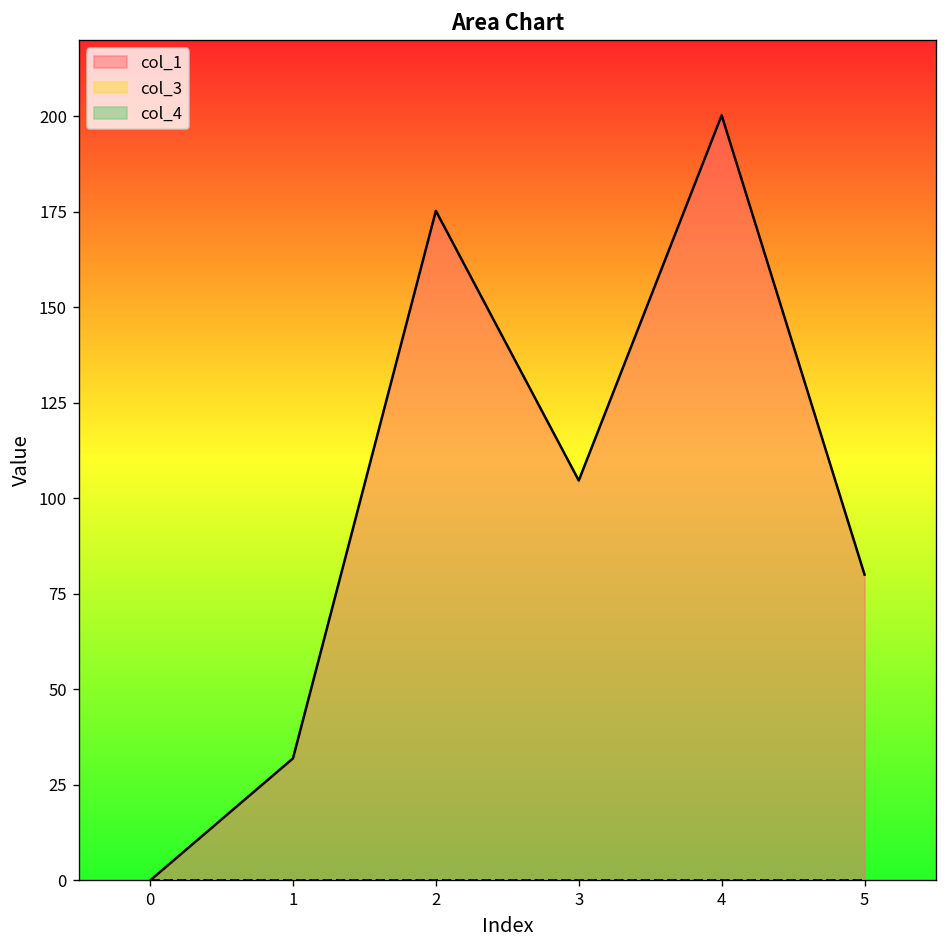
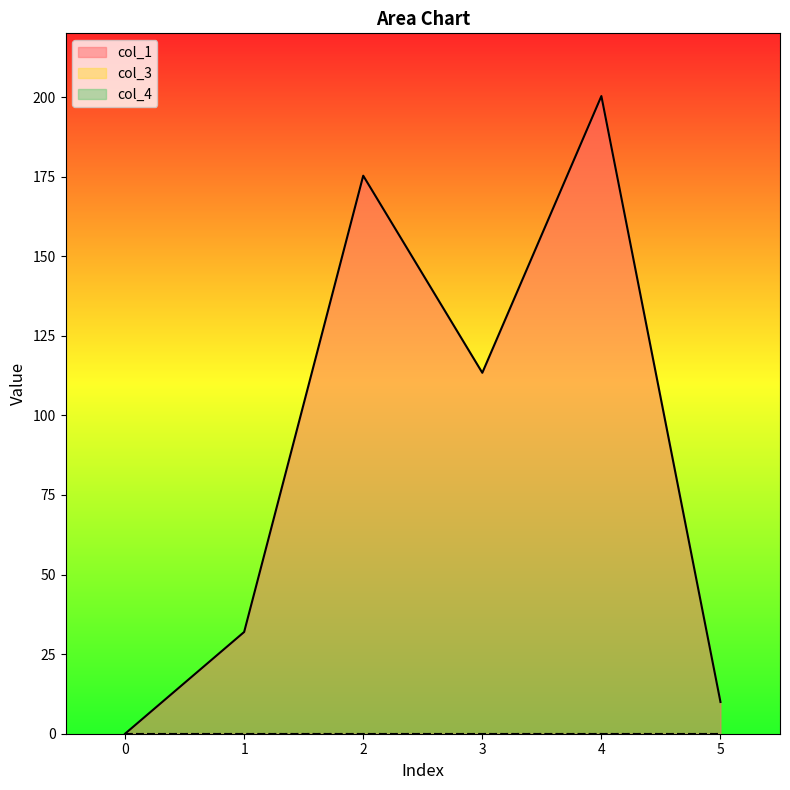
  {
    "col_1": {
      "1": 32,
      "2": 175,
-     "3": 105,
+     "3": 113,
      "4": 200,
-     "5": 80
+     "5": 10
    },
    "col_4": {
      "1": 0,
      "2": 0,
      "3": 0,
      "4": 0,
      "5": 0
    }
  }
